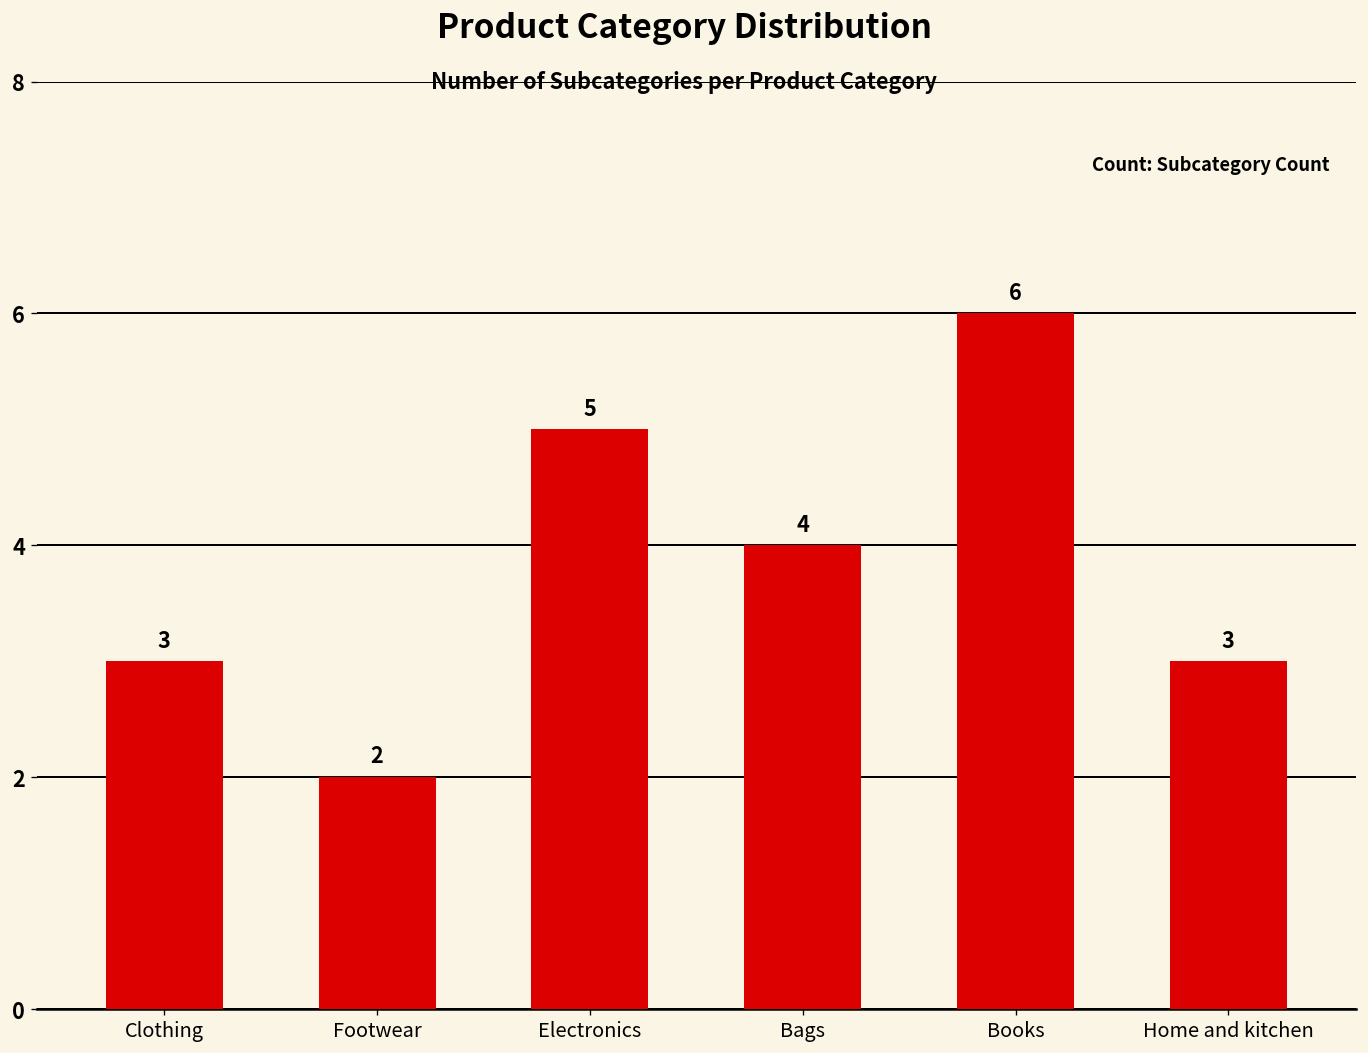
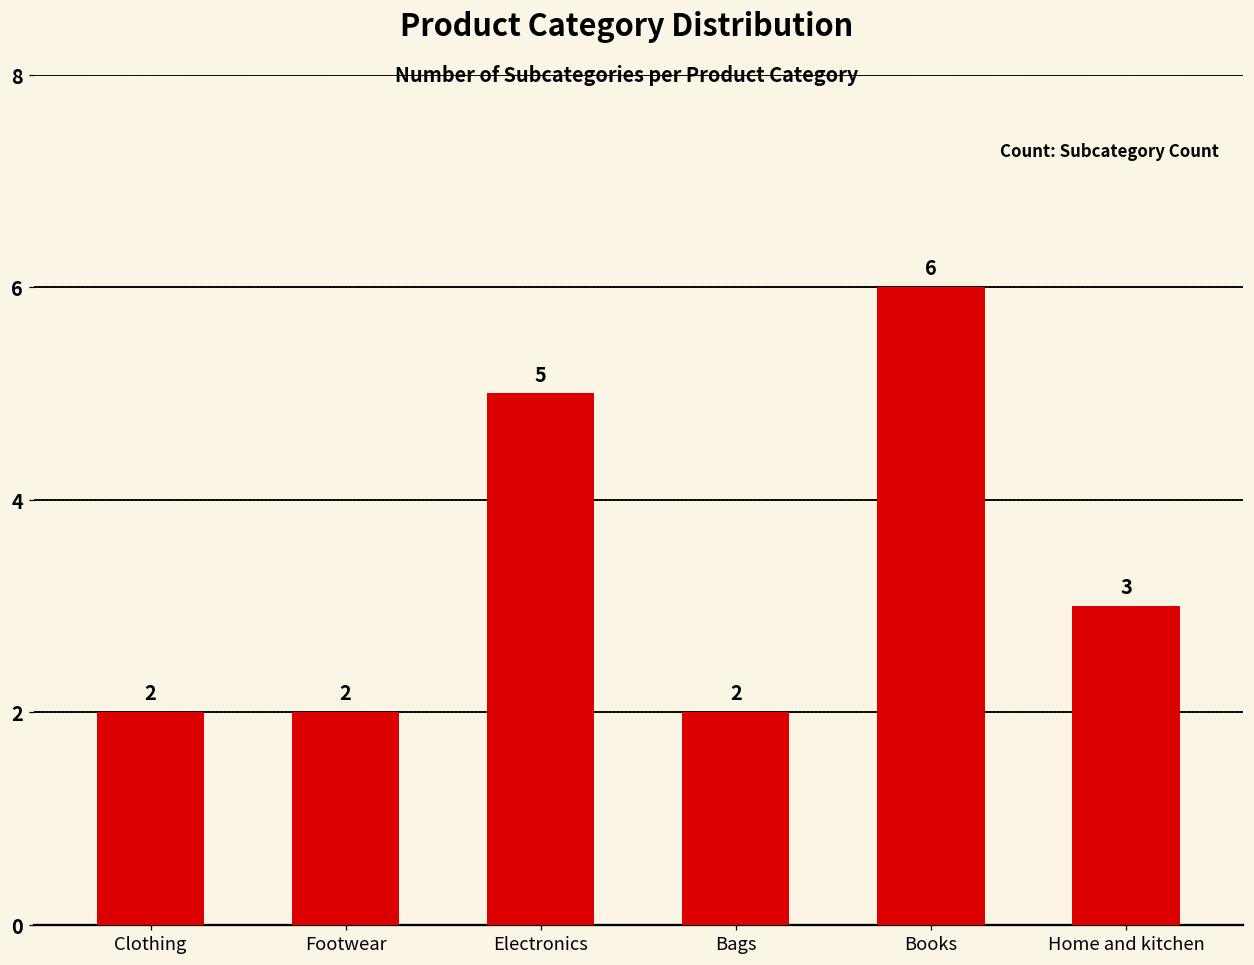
  {
-   "Clothing": 3,
+   "Clothing": 2,
    "Footwear": 2,
    "Electronics": 5,
-   "Bags": 4,
+   "Bags": 2,
    "Books": 6,
    "Home and kitchen": 3
  }
